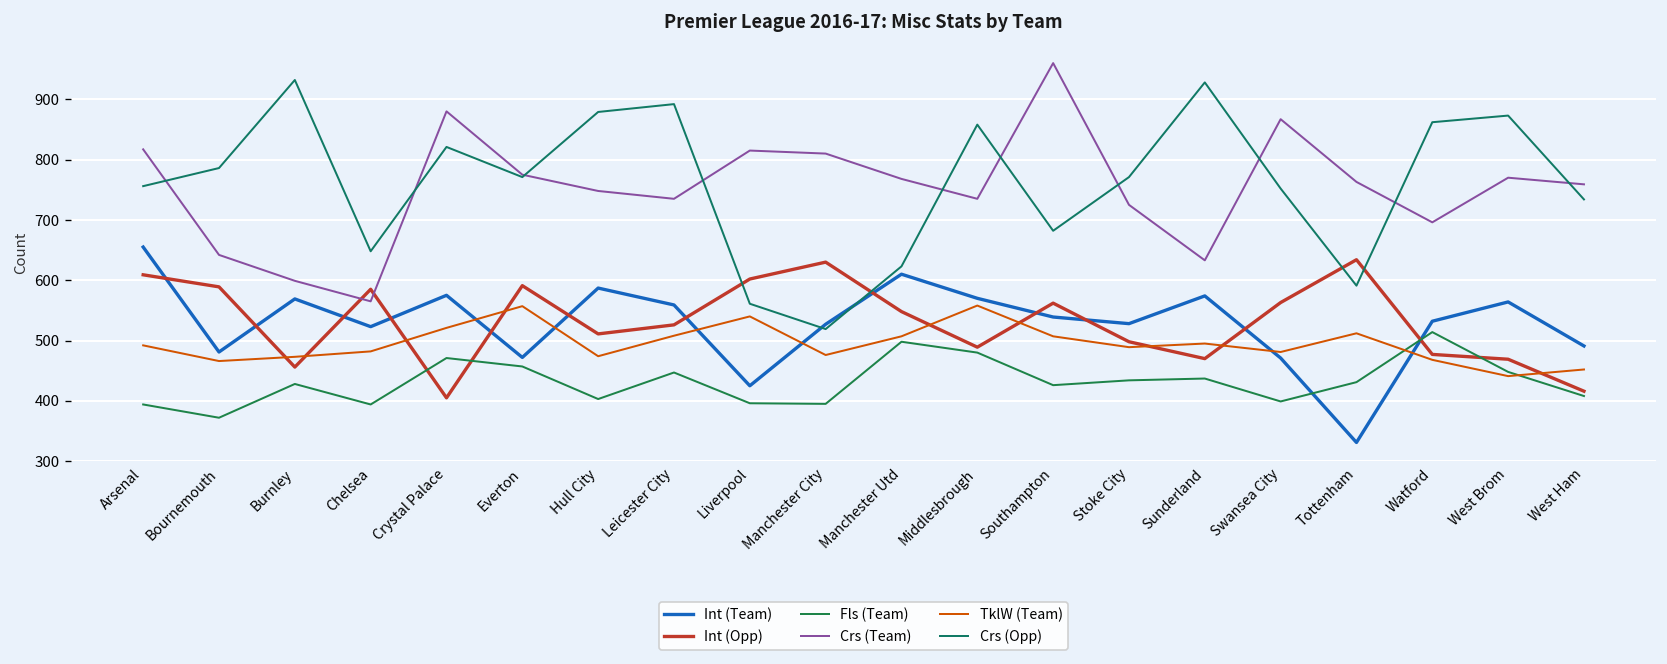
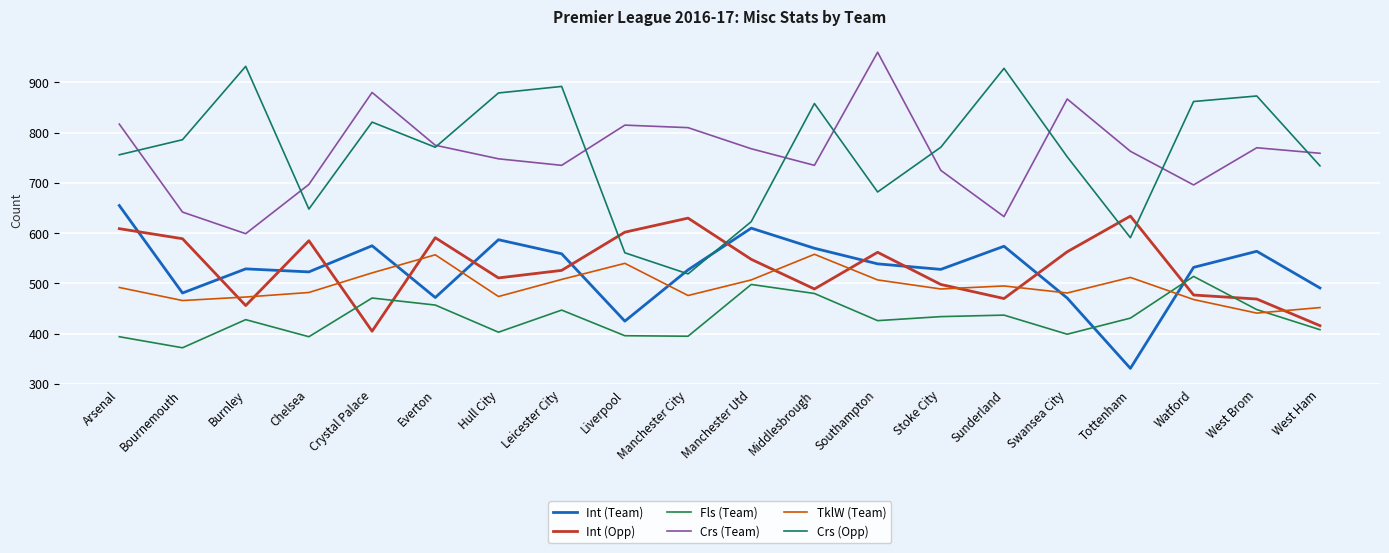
  {
    "Int (Team)": {
      "Arsenal": 660,
      "Bournemouth": 480,
-     "Burnley": 570,
+     "Burnley": 530,
      "Chelsea": 520,
      "Crystal Palace": 580,
      "Everton": 470,
      "Hull City": 590,
      "Leicester City": 560,
      "Liverpool": 430,
      "Manchester City": 530,
      "Manchester Utd": 610,
      "Middlesbrough": 570,
      "Southampton": 540,
      "Stoke City": 530,
      "Sunderland": 570,
      "Swansea City": 470,
      "Tottenham": 330,
      "Watford": 530,
      "West Brom": 560,
      "West Ham": 490
    },
    "Crs (Team)": {
      "Arsenal": 820,
      "Bournemouth": 640,
      "Burnley": 600,
-     "Chelsea": 570,
+     "Chelsea": 700,
      "Crystal Palace": 880,
      "Hull City": 750,
      "Leicester City": 740,
      "Liverpool": 820,
      "Manchester City": 810,
      "Manchester Utd": 770,
      "Middlesbrough": 740,
      "Southampton": 960,
      "Stoke City": 730,
      "Sunderland": 630,
      "Swansea City": 870,
      "Tottenham": 760,
      "Watford": 700,
      "West Brom": 770,
      "West Ham": 760
    }
  }
